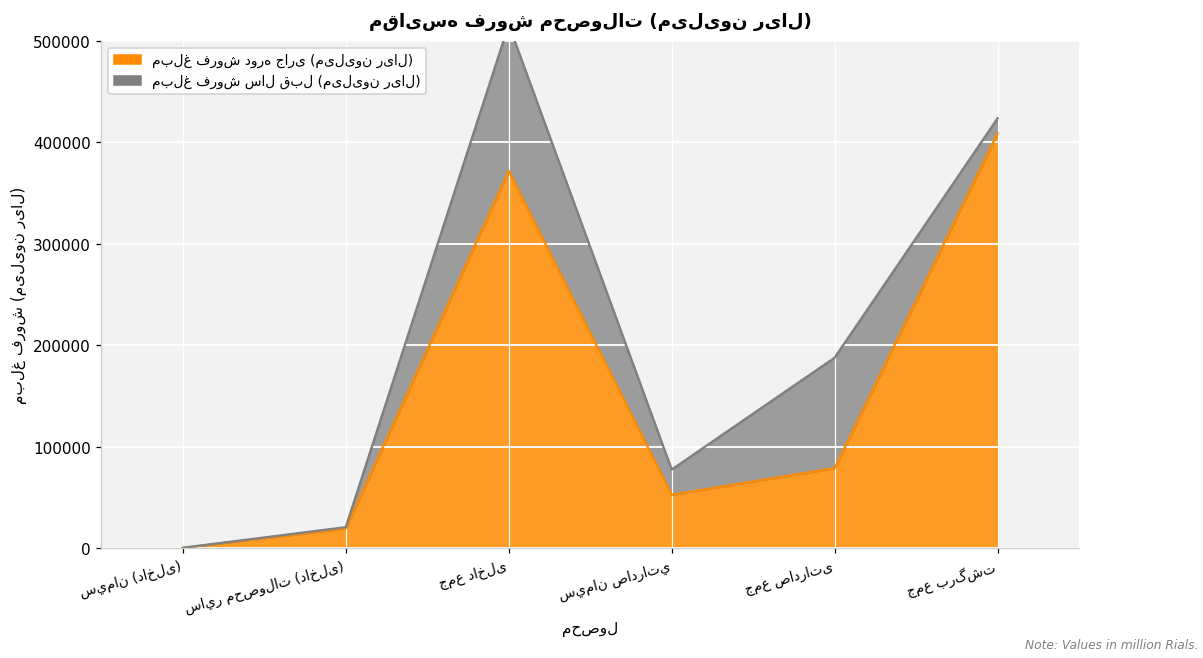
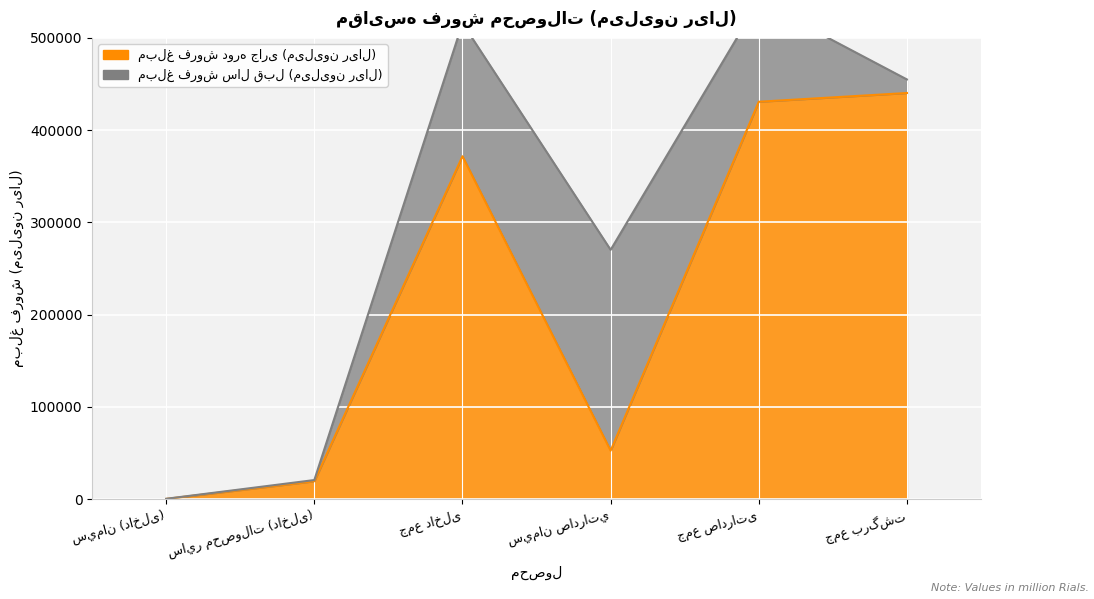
  {
    "مبلغ فروش دوره جاری (میلیون ریال)": {
      "جمع داخلی": 370000,
      "سيمان صادراتي": 50000,
-     "جمع صادراتی": 80000,
-     "جمع برگشت": 410000
+     "جمع صادراتی": 430000,
+     "جمع برگشت": 440000
    },
    "مبلغ فروش سال قبل (میلیون ریال)": {
-     "سيمان صادراتي": 20000,
+     "سيمان صادراتي": 220000,
      "جمع برگشت": 10000
    }
  }
